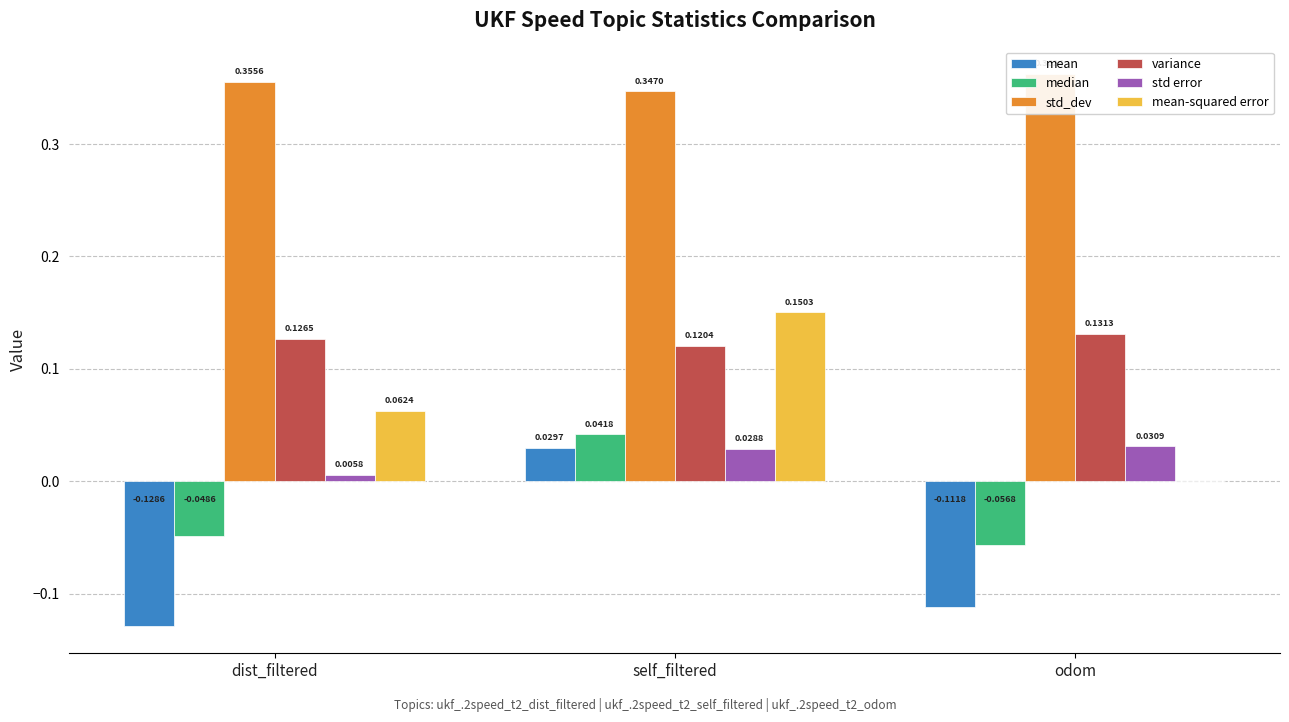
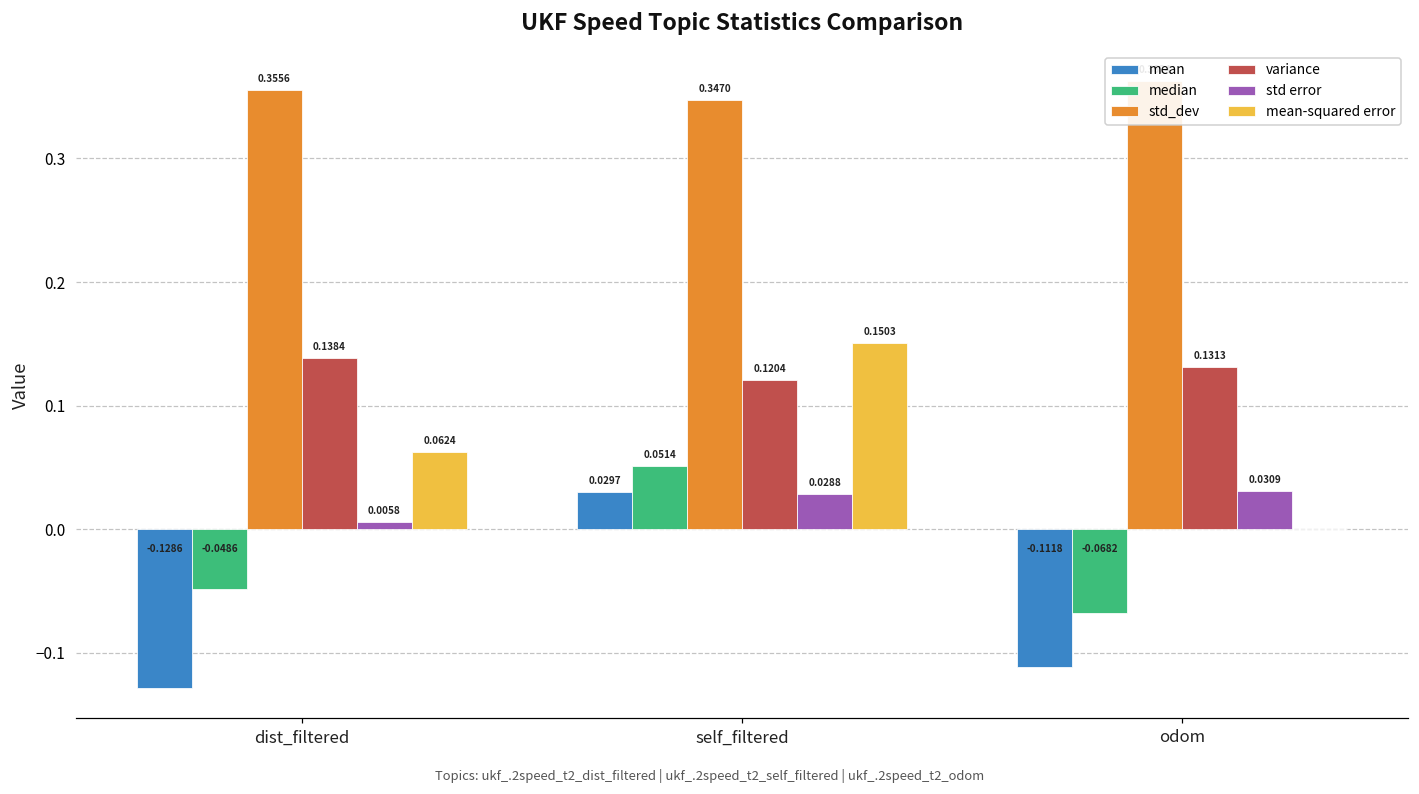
  {
    "mean": {
      "dist_filtered": -0.1286,
      "self_filtered": 0.0297,
      "odom": -0.1118
    },
    "median": {
      "dist_filtered": -0.0486,
-     "self_filtered": 0.0418,
-     "odom": -0.0568
+     "self_filtered": 0.0514,
+     "odom": -0.0682
    },
    "variance": {
-     "dist_filtered": 0.1265,
+     "dist_filtered": 0.1384,
      "self_filtered": 0.1204,
      "odom": 0.1313
    },
    "std error": {
      "dist_filtered": 0.0058,
      "self_filtered": 0.0288,
      "odom": 0.0309
    }
  }
